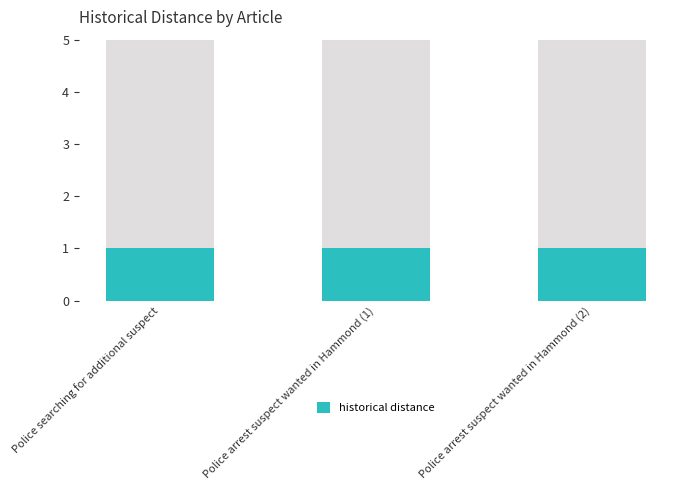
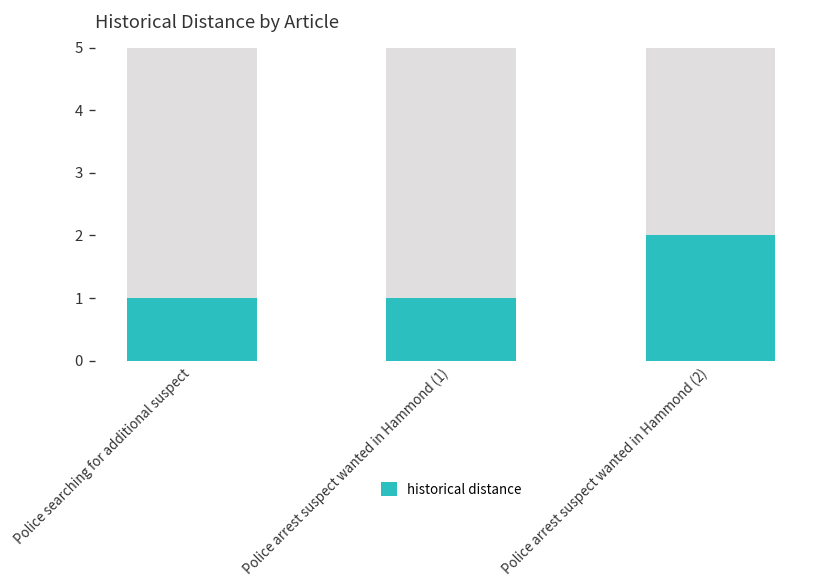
  {
    "historical distance": {
-     "Police arrest suspect wanted in Hammond (2)": 1
+     "Police arrest suspect wanted in Hammond (2)": 2
    }
  }
